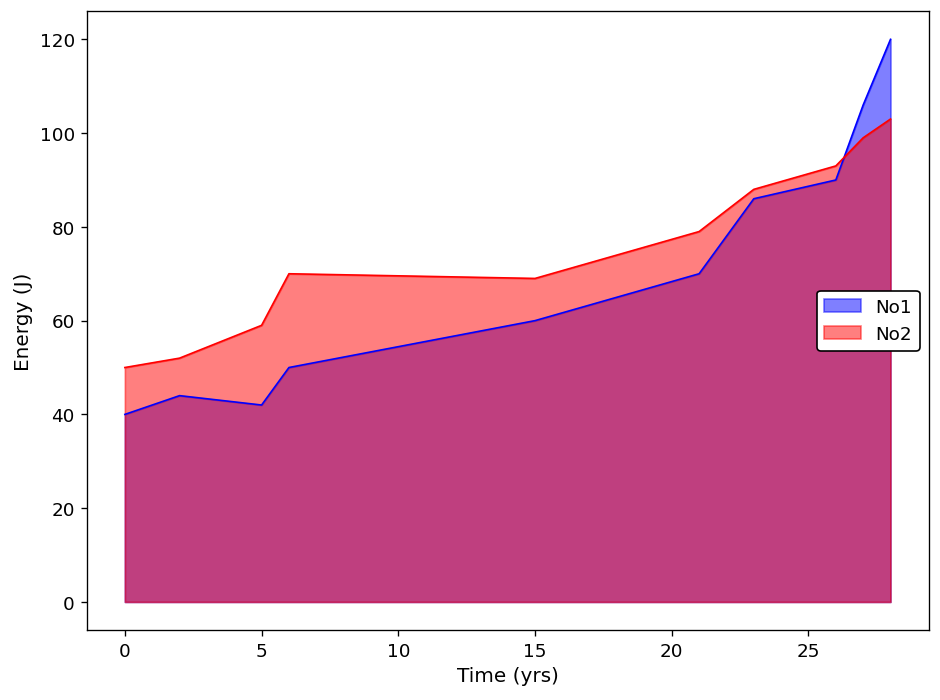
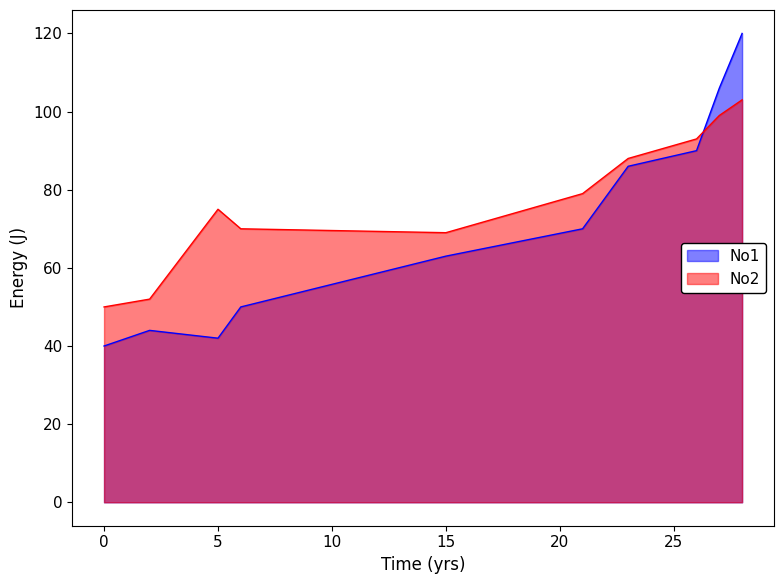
  {
    "No1": {
      "0": 40,
      "5": 42,
-     "15": 60
+     "15": 63
    },
    "No2": {
      "0": 50,
-     "5": 59,
+     "5": 75,
      "15": 69
    }
  }
